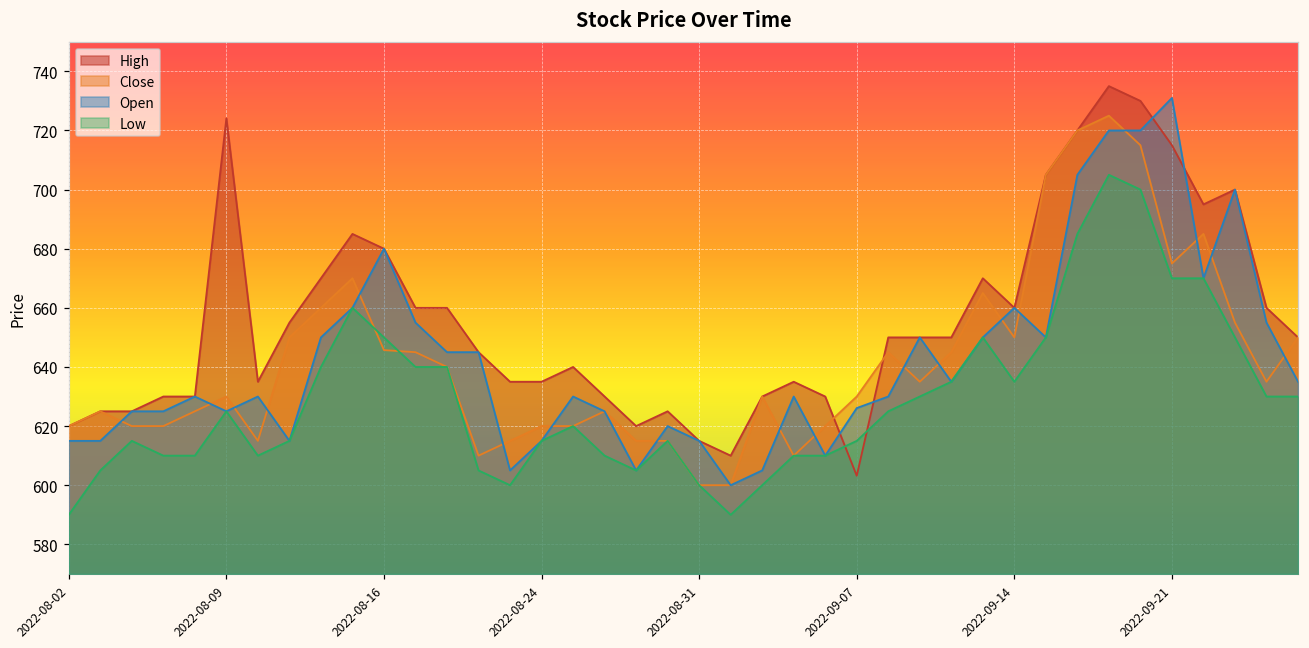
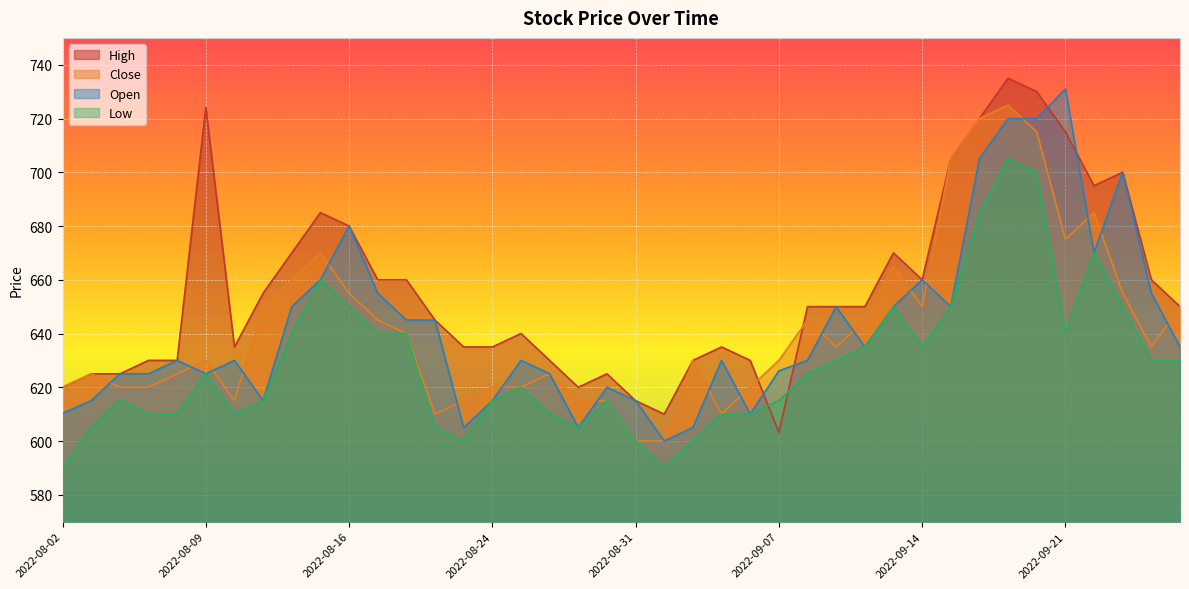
  {
    "High": {
      "2022-08-09": 724,
      "2022-08-24": 635,
      "2022-09-07": 603,
      "2022-09-21": 715
    },
    "Close": {
      "2022-08-09": 630,
-     "2022-08-16": 646,
+     "2022-08-16": 655,
      "2022-08-24": 620,
      "2022-09-07": 630,
      "2022-09-14": 650,
      "2022-09-21": 675
    },
    "Open": {
-     "2022-08-02": 615,
+     "2022-08-02": 610,
      "2022-09-07": 626,
      "2022-09-21": 731
    },
    "Low": {
      "2022-08-02": 590,
      "2022-08-16": 650,
      "2022-09-07": 615,
      "2022-09-14": 635,
-     "2022-09-21": 670
+     "2022-09-21": 640
    }
  }
